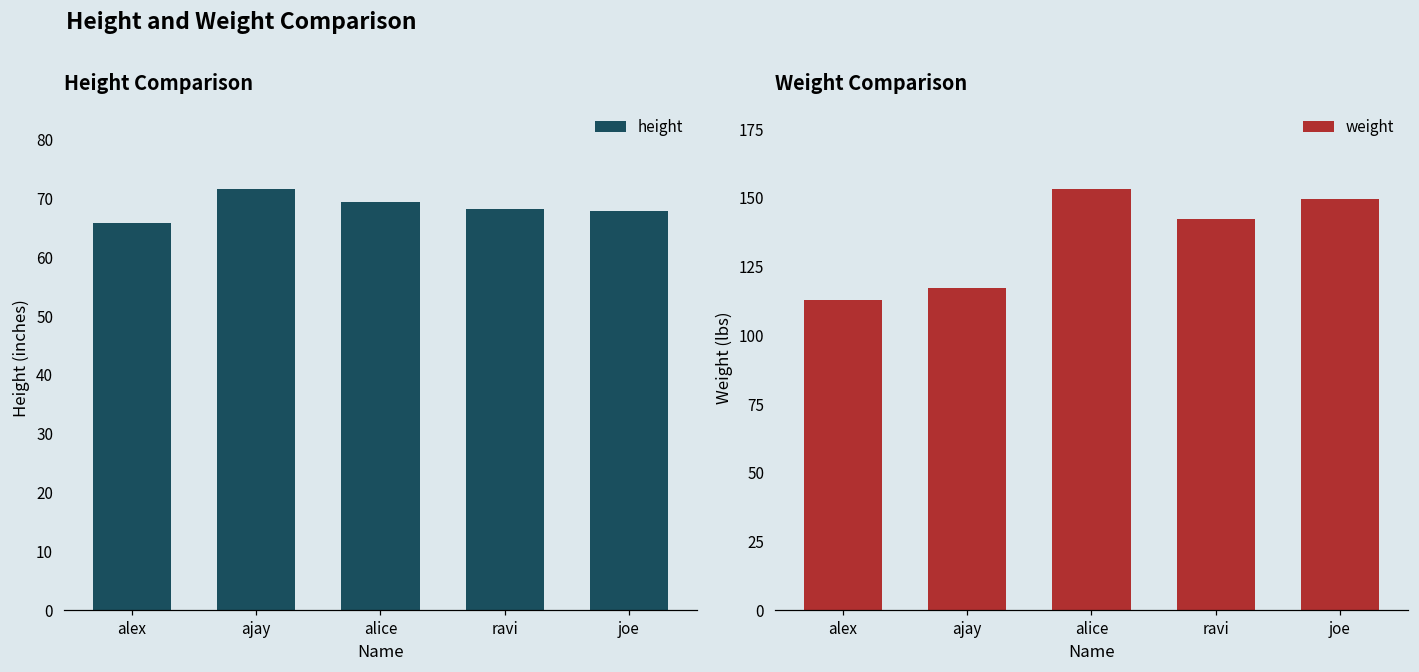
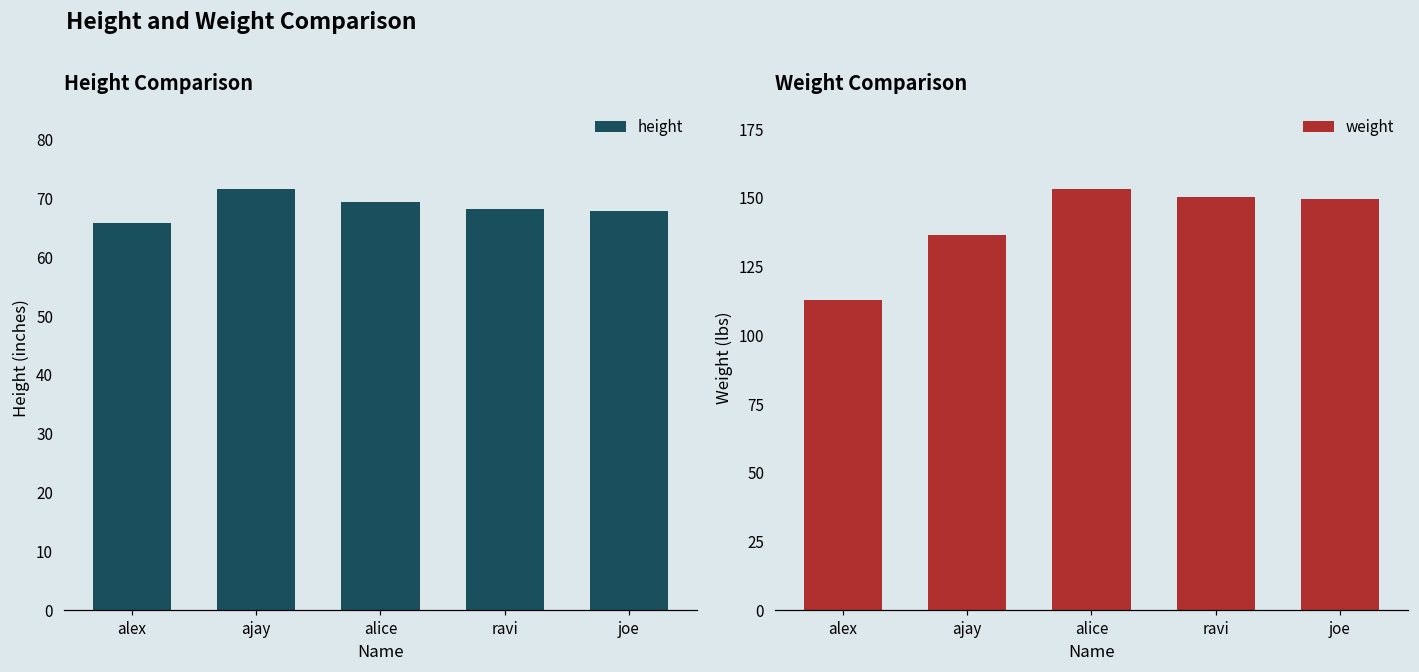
  {
    "Height Comparison": {
      "alex": 66,
      "ajay": 72,
      "alice": 69,
      "ravi": 68,
      "joe": 68
    },
    "Weight Comparison": {
      "alex": 113,
-     "ajay": 117,
+     "ajay": 136,
      "alice": 153,
-     "ravi": 142,
+     "ravi": 150,
      "joe": 150
    }
  }
